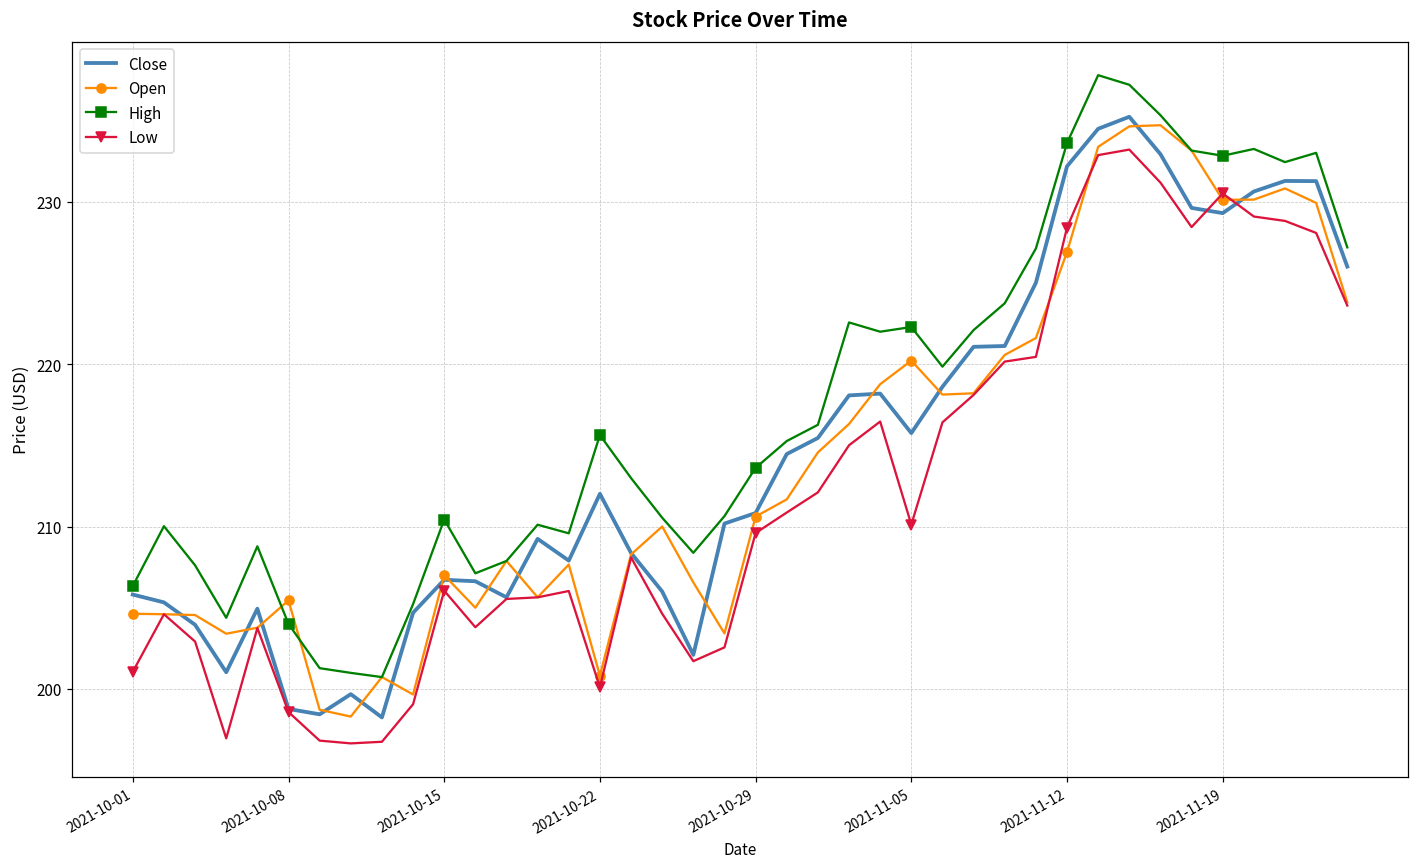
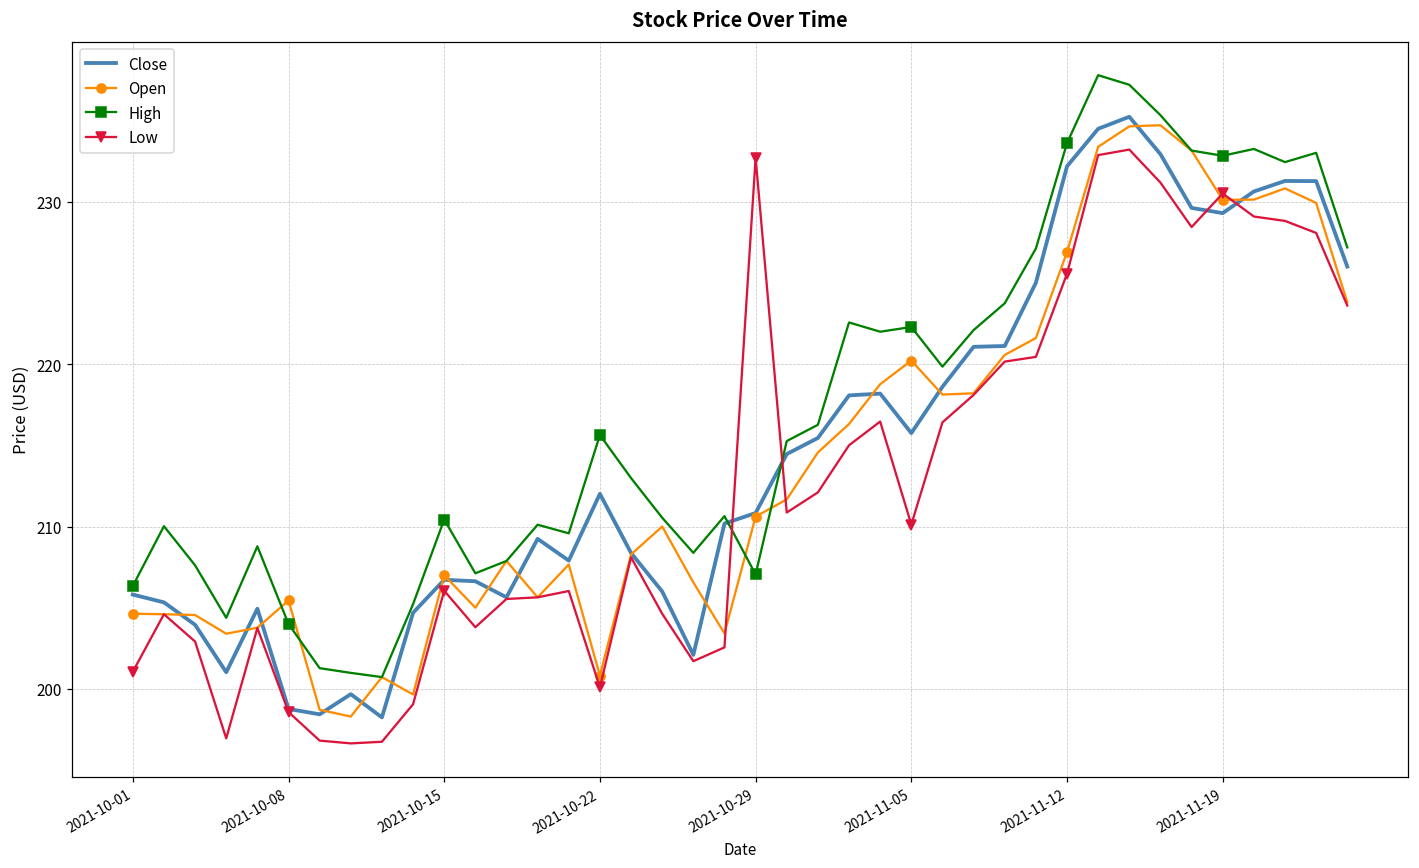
  {
    "Close": {
      "2021-10-01": 205.8,
      "2021-10-08": 198.8,
      "2021-10-15": 206.7,
      "2021-10-22": 212.0,
      "2021-10-29": 210.8,
      "2021-11-05": 215.8,
      "2021-11-12": 232.2,
      "2021-11-19": 229.3
    },
    "Open": {
      "2021-10-01": 204.6,
      "2021-10-08": 205.5,
      "2021-10-15": 207.0,
      "2021-10-22": 200.8,
      "2021-10-29": 210.6,
      "2021-11-05": 220.2,
      "2021-11-12": 226.9,
      "2021-11-19": 230.1
    },
    "High": {
      "2021-10-01": 206.3,
      "2021-10-08": 204.0,
      "2021-10-15": 210.4,
      "2021-10-22": 215.6,
-     "2021-10-29": 213.6,
+     "2021-10-29": 207.1,
      "2021-11-05": 222.3,
      "2021-11-12": 233.6,
      "2021-11-19": 232.8
    },
    "Low": {
      "2021-10-01": 201.1,
      "2021-10-08": 198.6,
      "2021-10-15": 206.1,
      "2021-10-22": 200.1,
-     "2021-10-29": 209.6,
+     "2021-10-29": 232.7,
      "2021-11-05": 210.1,
-     "2021-11-12": 228.4,
+     "2021-11-12": 225.6,
      "2021-11-19": 230.5
    }
  }
